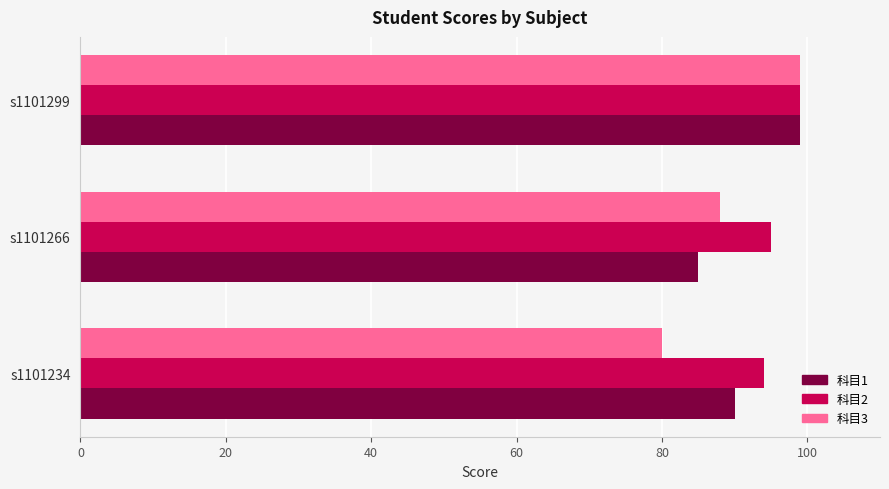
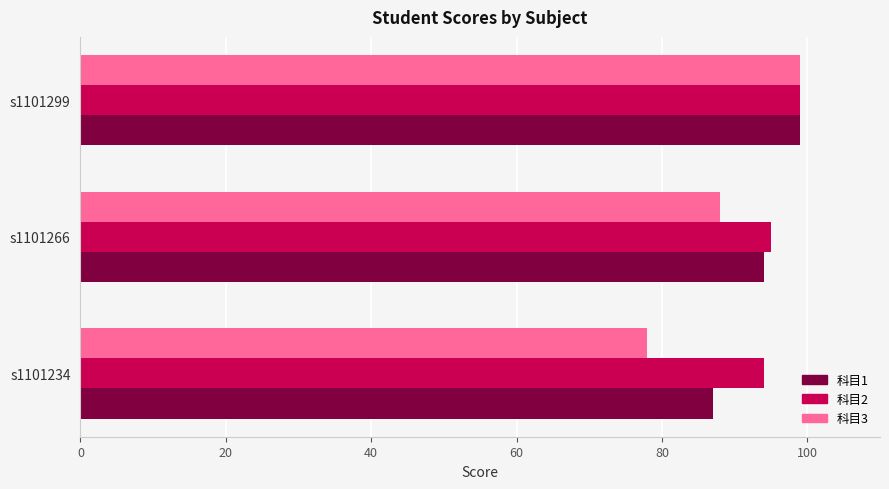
  {
    "科目1": {
      "s1101299": 99,
-     "s1101266": 85,
-     "s1101234": 90
+     "s1101266": 94,
+     "s1101234": 87
    },
    "科目2": {
      "s1101299": 99,
      "s1101266": 95,
      "s1101234": 94
    },
    "科目3": {
      "s1101299": 99,
      "s1101266": 88,
-     "s1101234": 80
+     "s1101234": 78
    }
  }
